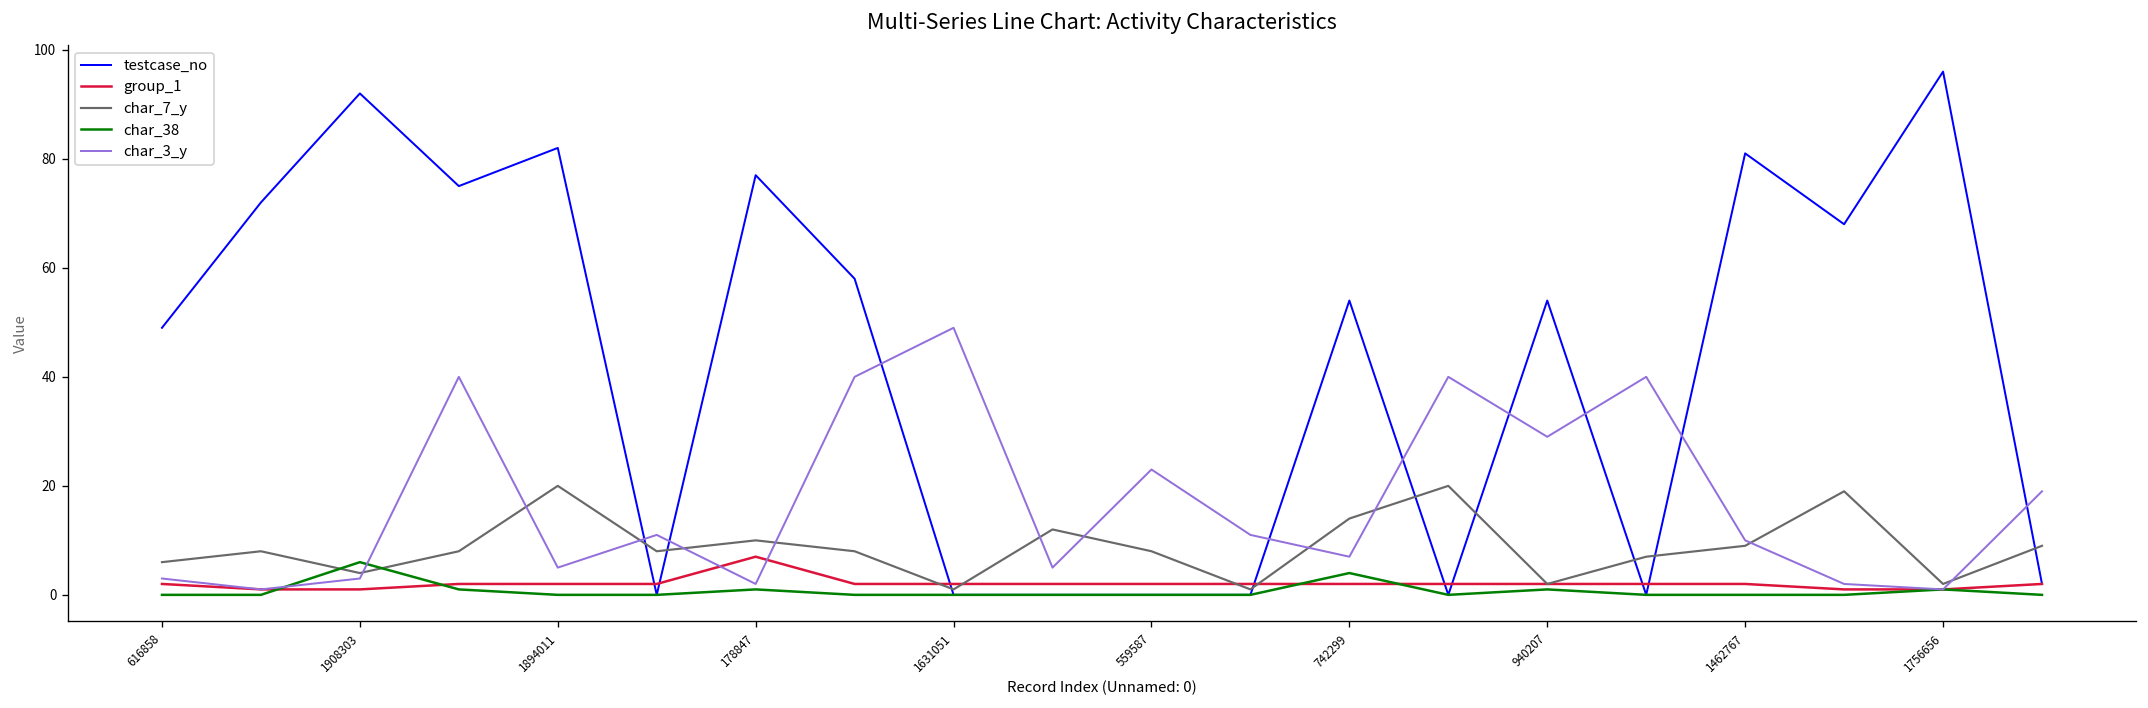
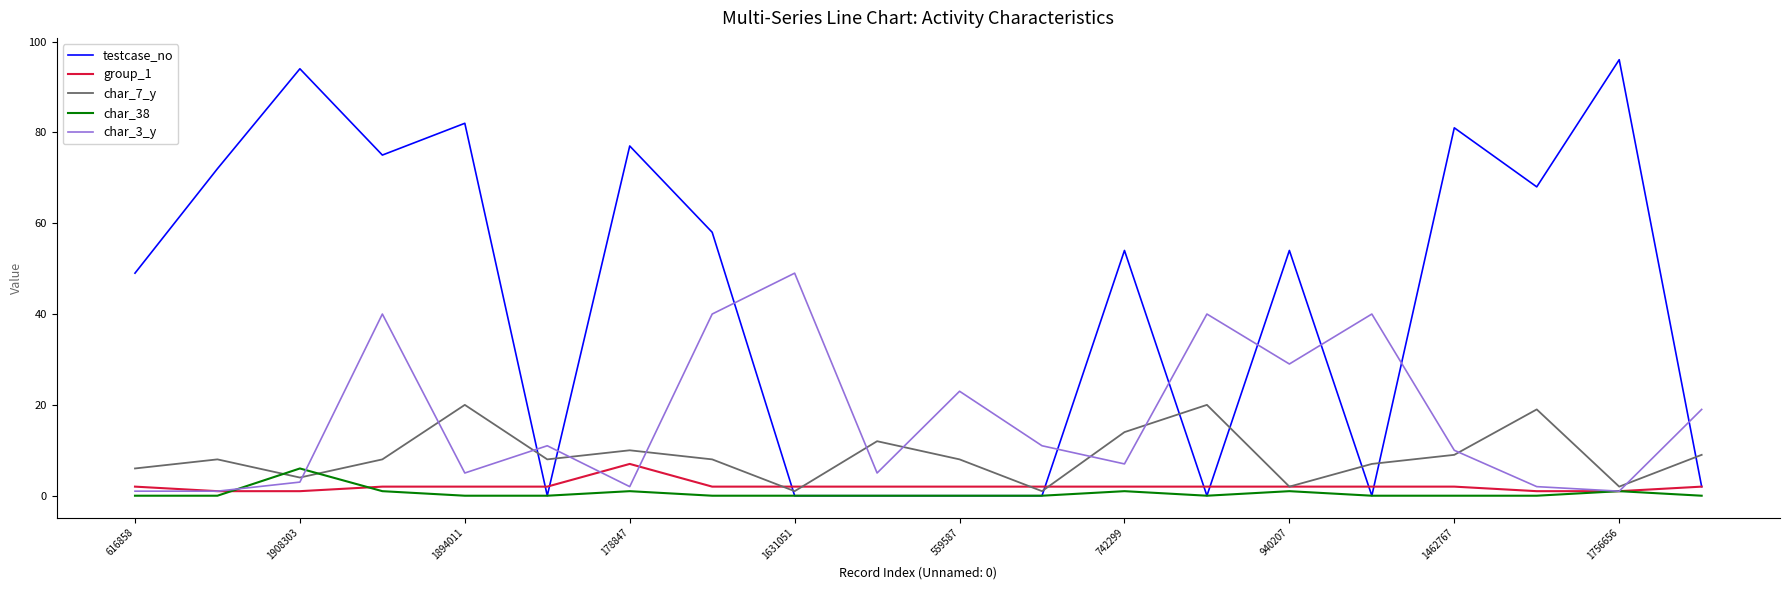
  {
    "testcase_no": {
      "616858": 49,
-     "1908303": 92,
+     "1908303": 94,
      "1894011": 82,
      "178847": 77,
      "742299": 54,
      "940207": 54,
      "1462767": 81,
      "1756656": 96
    },
    "group_1": {
      "616858": 2,
      "1908303": 1,
      "1894011": 2,
      "178847": 7,
      "1631051": 2,
      "559587": 2,
      "742299": 2,
      "1462767": 2
    },
    "char_7_y": {
      "616858": 6,
      "1908303": 4,
      "1894011": 20,
      "178847": 10,
      "1631051": 1,
      "559587": 8,
      "742299": 14,
      "1462767": 9,
      "1756656": 2
    },
    "char_38": {
      "616858": 0,
      "1908303": 6,
      "1894011": 0,
      "178847": 1,
-     "742299": 4,
+     "742299": 1,
      "940207": 1,
      "1462767": 0
    },
    "char_3_y": {
-     "616858": 3,
+     "616858": 1,
      "1908303": 3,
      "1894011": 5,
      "178847": 2,
      "1631051": 49,
      "559587": 23,
      "742299": 7,
      "940207": 29,
      "1462767": 10
    }
  }
